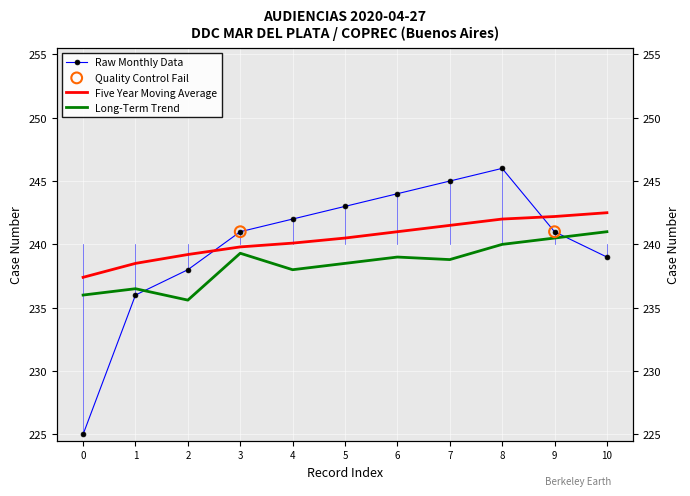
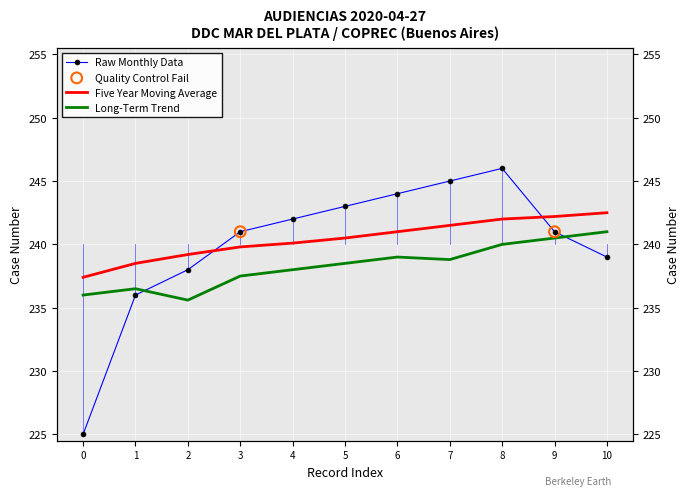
  {
    "Five Year Moving Average": {
      "0": 237.4,
      "1": 238.5,
      "2": 239.2,
      "5": 240.5,
      "6": 241.0,
      "7": 241.5,
      "8": 242.0,
      "9": 242.2,
      "10": 242.5
    },
    "Long-Term Trend": {
      "0": 236.0,
      "1": 236.5,
      "2": 235.6,
-     "3": 239.3,
+     "3": 237.5,
      "4": 238.0,
      "5": 238.5,
      "6": 239.0,
      "7": 238.8,
      "9": 240.5,
      "10": 241.0
    }
  }
